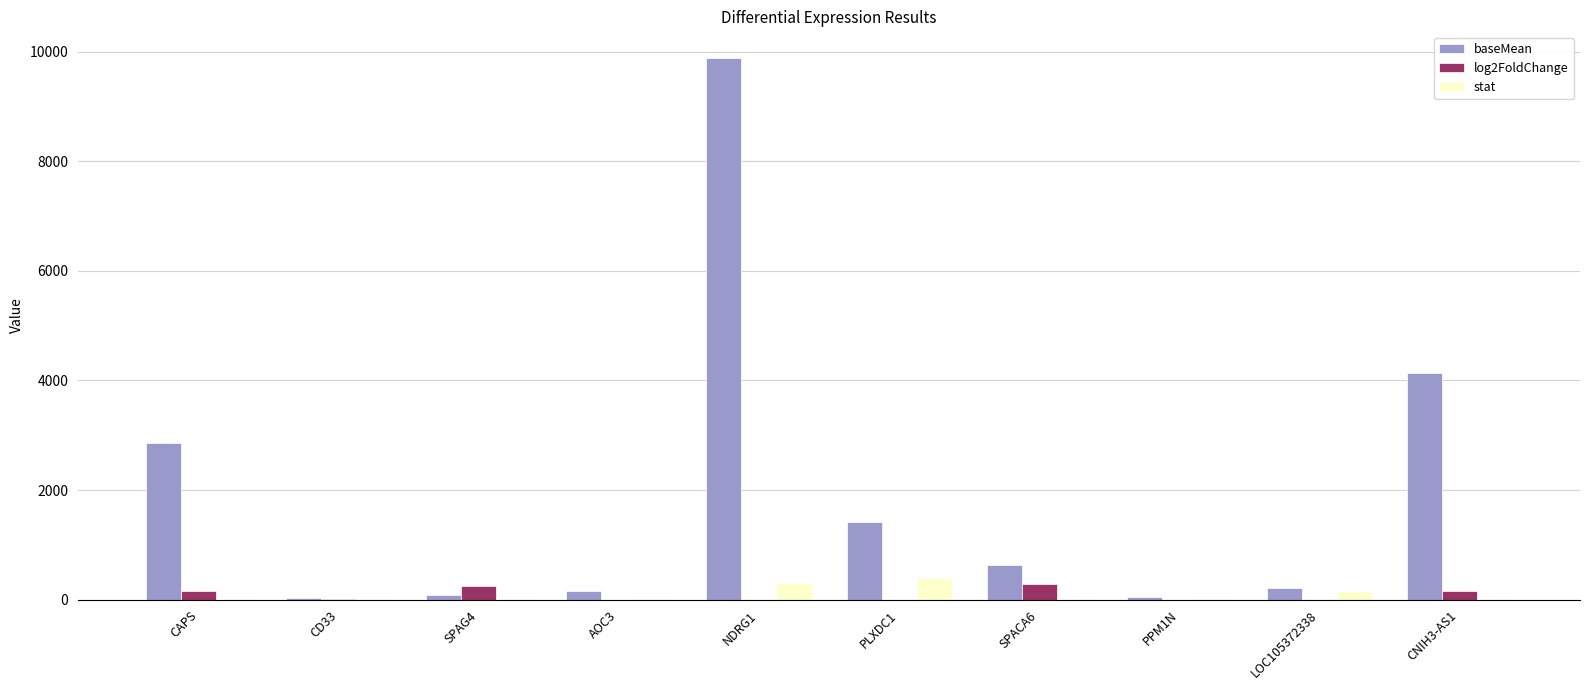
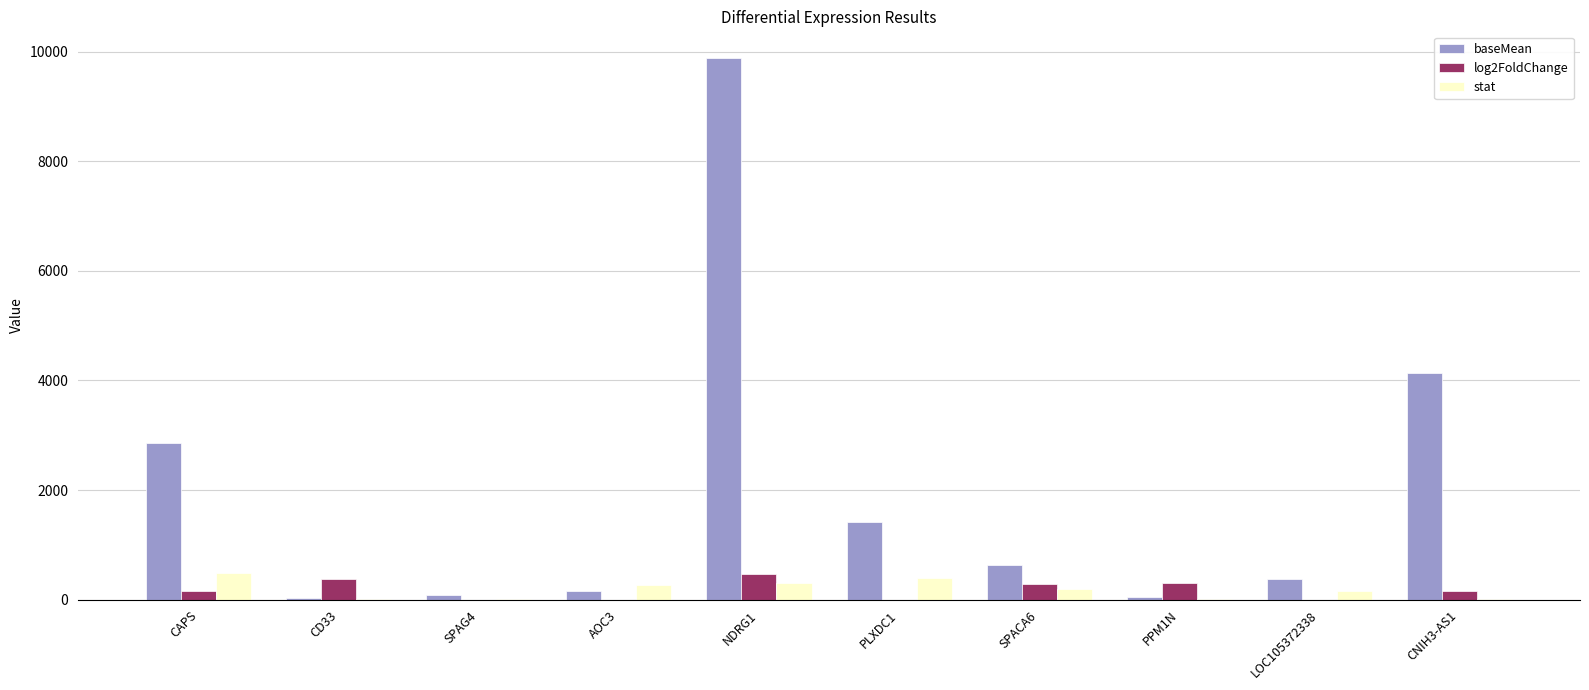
  {
    "baseMean": {
      "CAPS": 2900,
      "SPAG4": 100,
      "AOC3": 200,
      "NDRG1": 9900,
      "PLXDC1": 1400,
      "SPACA6": 600,
      "PPM1N": 100,
-     "LOC105372338": 200,
+     "LOC105372338": 400,
      "CNIH3-AS1": 4100
    },
    "log2FoldChange": {
      "CAPS": 200,
-     "CD33": 0,
-     "SPAG4": 200,
-     "NDRG1": 0,
+     "CD33": 400,
+     "SPAG4": 0,
+     "NDRG1": 500,
      "SPACA6": 300,
-     "PPM1N": 0,
+     "PPM1N": 300,
      "CNIH3-AS1": 200
    },
    "stat": {
-     "CAPS": 0,
-     "AOC3": 0,
+     "CAPS": 500,
+     "AOC3": 300,
      "NDRG1": 300,
      "PLXDC1": 400,
-     "SPACA6": 0,
+     "SPACA6": 200,
      "LOC105372338": 200
    }
  }
